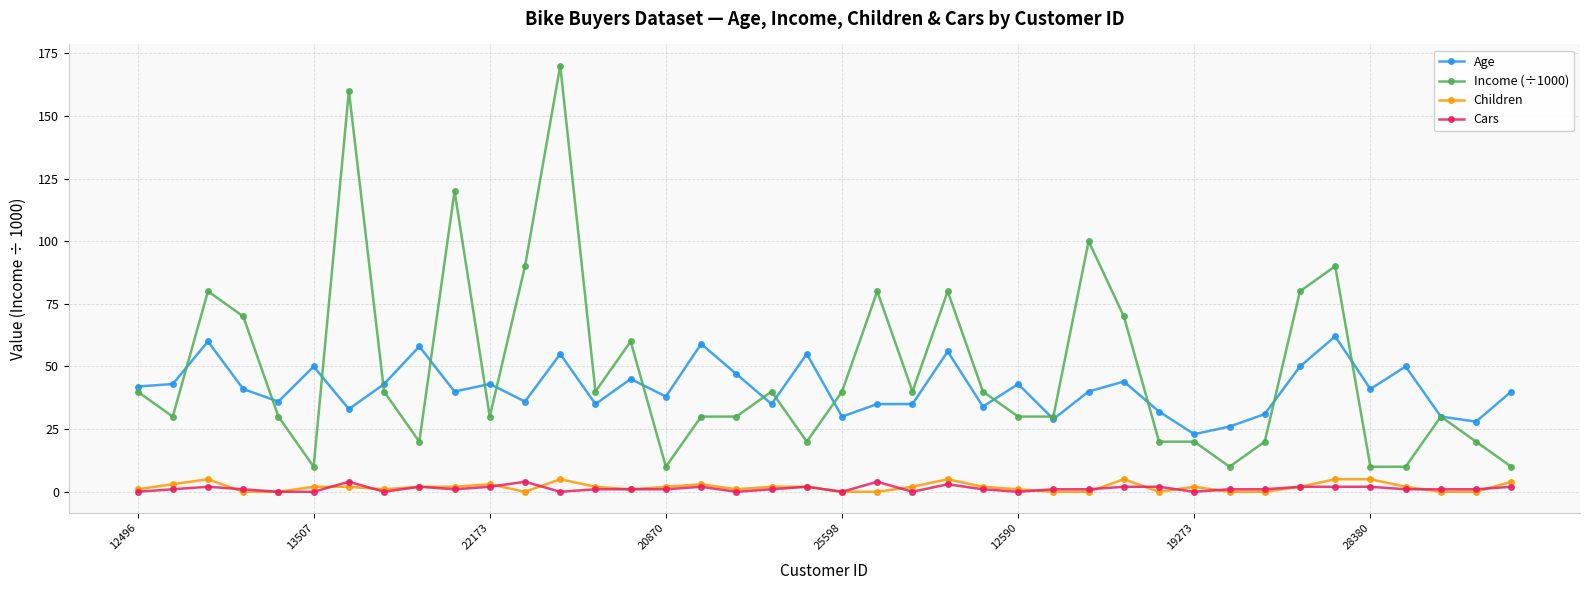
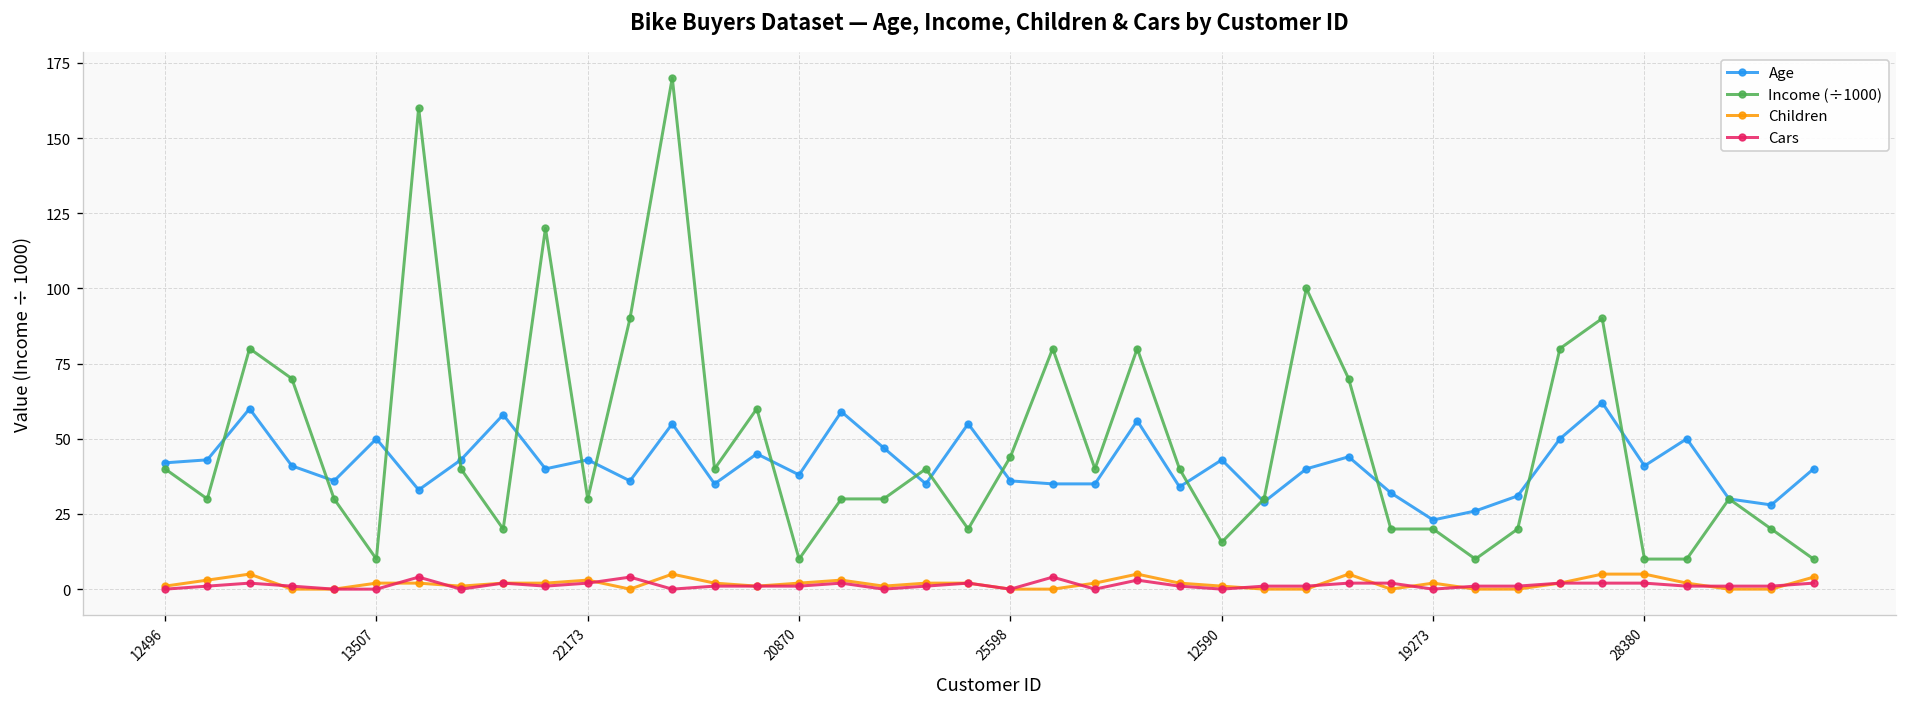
  {
    "Age": {
      "12496": 42,
      "13507": 50,
      "22173": 43,
      "20870": 38,
-     "25598": 30,
+     "25598": 36,
      "12590": 43,
      "19273": 23,
      "28380": 41
    },
    "Income (÷1000)": {
      "12496": 40,
      "13507": 10,
      "22173": 30,
      "20870": 10,
-     "25598": 40,
-     "12590": 30,
+     "25598": 44,
+     "12590": 16,
      "19273": 20,
      "28380": 10
    },
    "Children": {
      "13507": 2,
      "19273": 2,
      "28380": 5
    },
    "Cars": {
      "13507": 0,
      "19273": 0,
      "28380": 2
    }
  }
